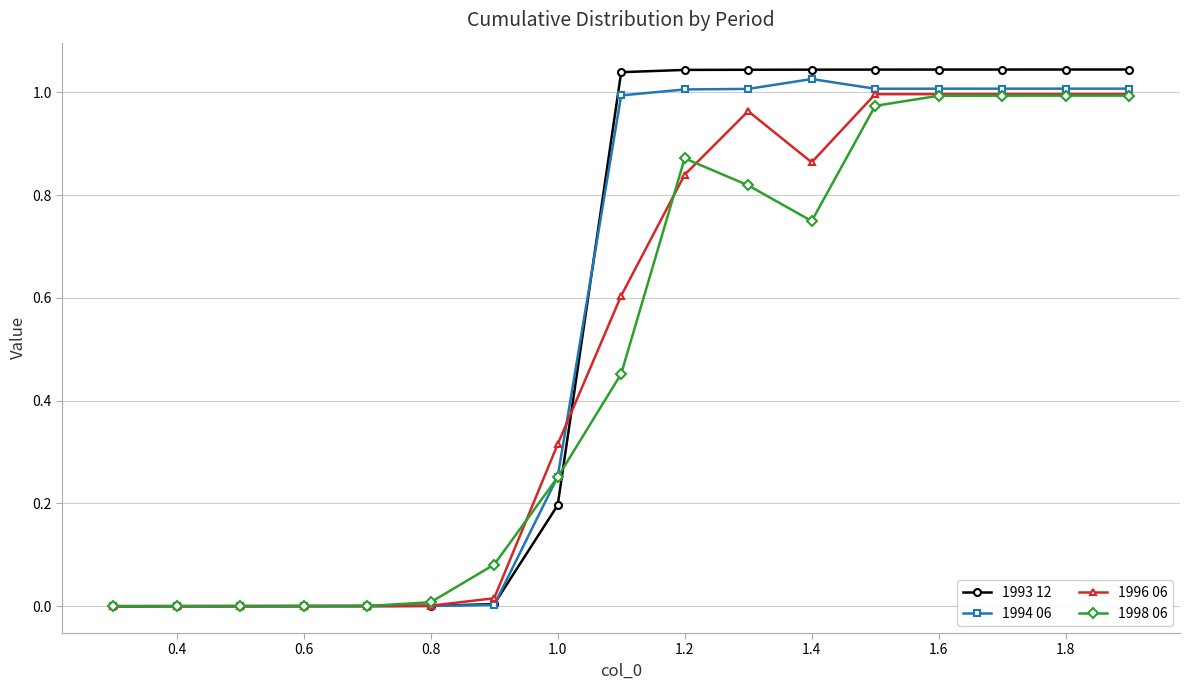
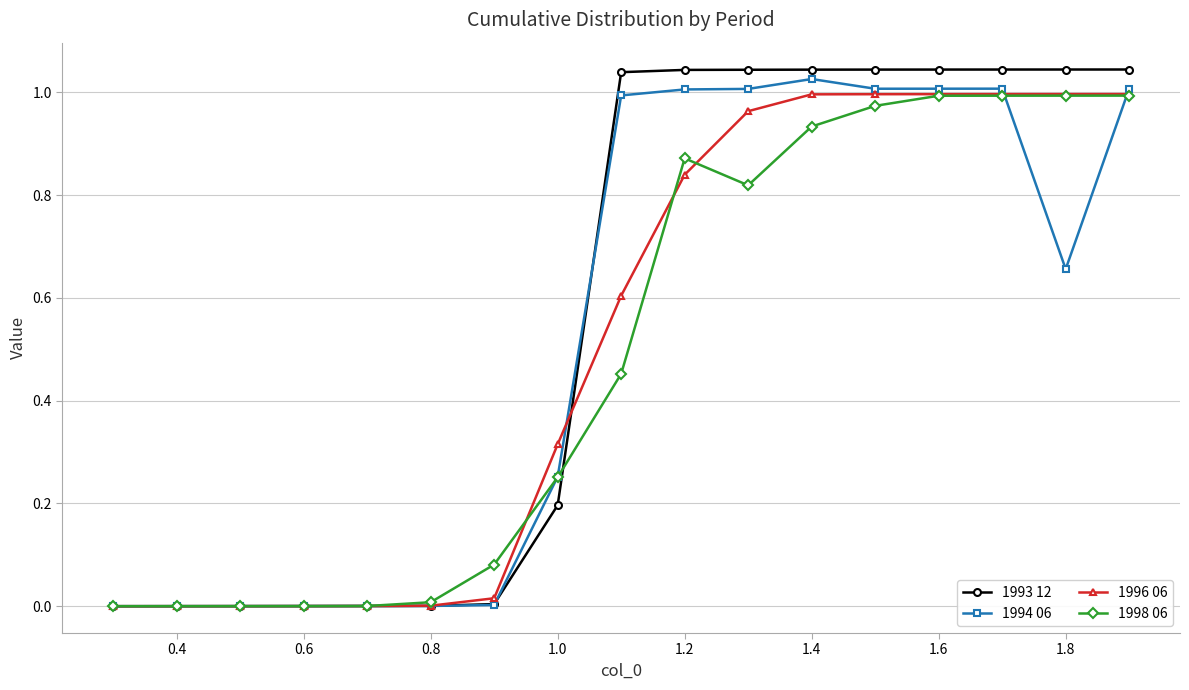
  {
    "1993 12": {
      "1.0": 0.20,
      "1.2": 1.04,
      "1.4": 1.04,
      "1.6": 1.04,
      "1.8": 1.04
    },
    "1994 06": {
      "1.2": 1.01,
      "1.4": 1.03,
      "1.6": 1.01,
-     "1.8": 1.01
+     "1.8": 0.66
    },
    "1996 06": {
      "1.0": 0.32,
      "1.2": 0.84,
-     "1.4": 0.86
+     "1.4": 1.00
    },
    "1998 06": {
      "0.8": 0.01,
      "1.2": 0.87,
-     "1.4": 0.75
+     "1.4": 0.93
    }
  }
